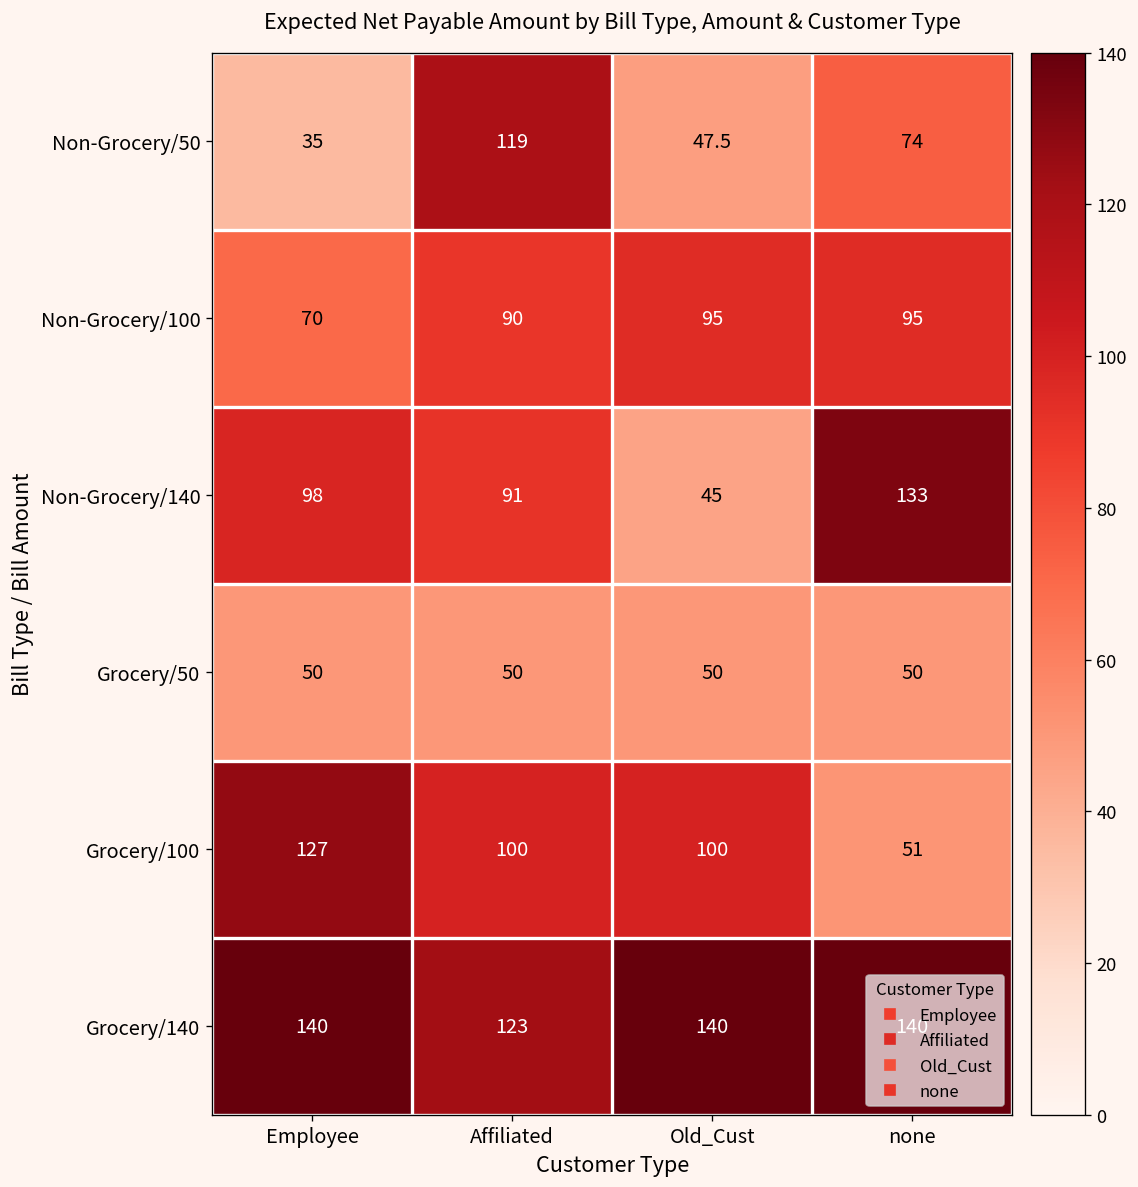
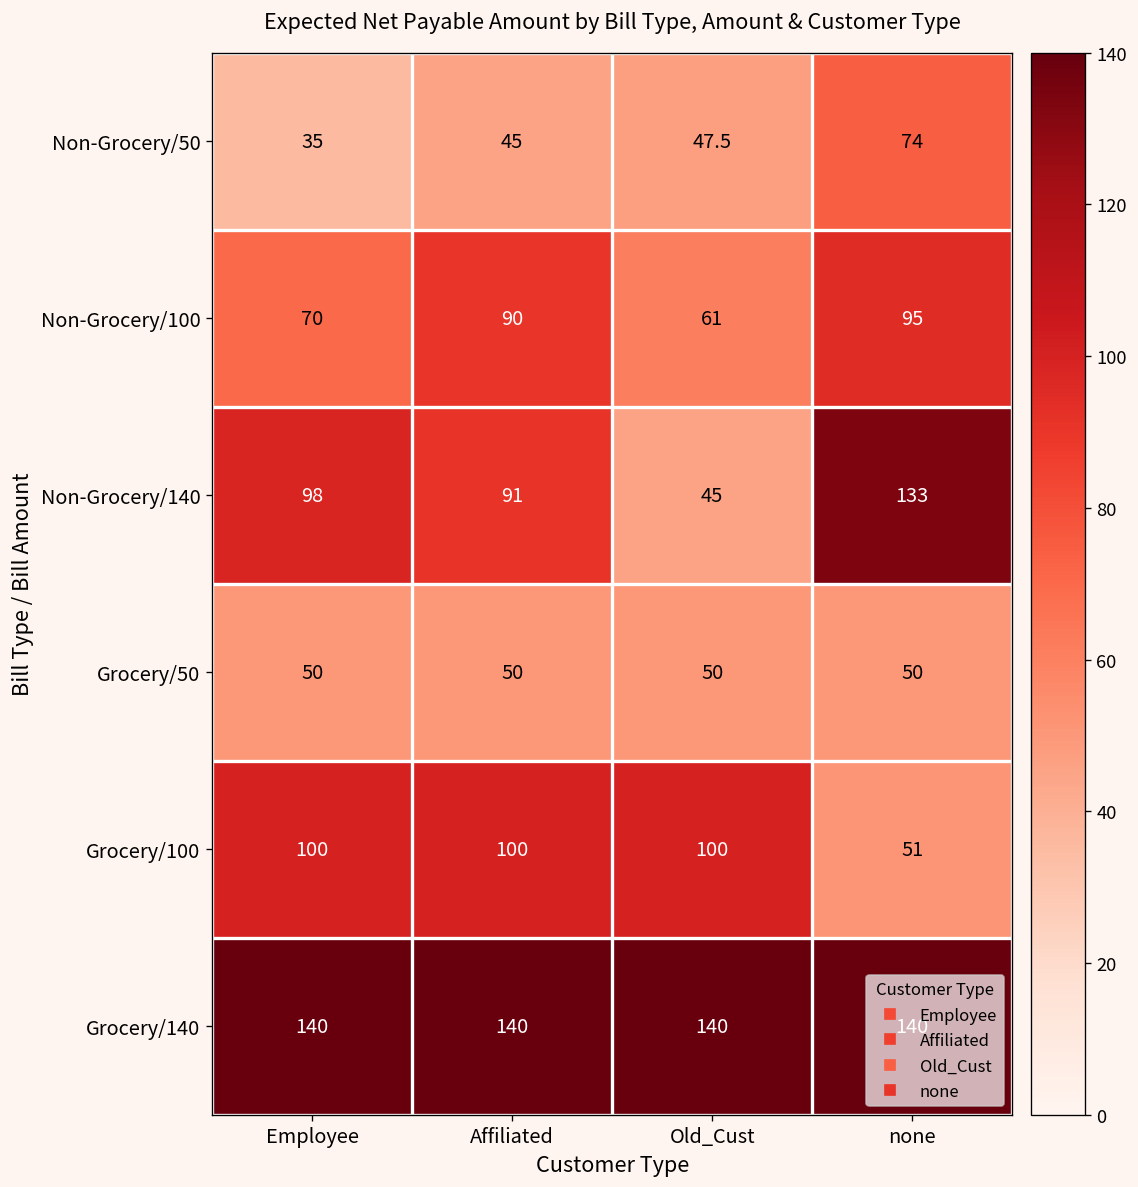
  {
    "Non-Grocery/50": {
      "Employee": 35,
-     "Affiliated": 119,
+     "Affiliated": 45,
      "Old_Cust": 47.5,
      "none": 74
    },
    "Non-Grocery/100": {
      "Employee": 70,
      "Affiliated": 90,
-     "Old_Cust": 95,
+     "Old_Cust": 61,
      "none": 95
    },
    "Non-Grocery/140": {
      "Employee": 98,
      "Affiliated": 91,
      "Old_Cust": 45,
      "none": 133
    },
    "Grocery/50": {
      "Employee": 50,
      "Affiliated": 50,
      "Old_Cust": 50,
      "none": 50
    },
    "Grocery/100": {
-     "Employee": 127,
+     "Employee": 100,
      "Affiliated": 100,
      "Old_Cust": 100,
      "none": 51
    },
    "Grocery/140": {
      "Employee": 140,
-     "Affiliated": 123,
+     "Affiliated": 140,
      "Old_Cust": 140
    }
  }
